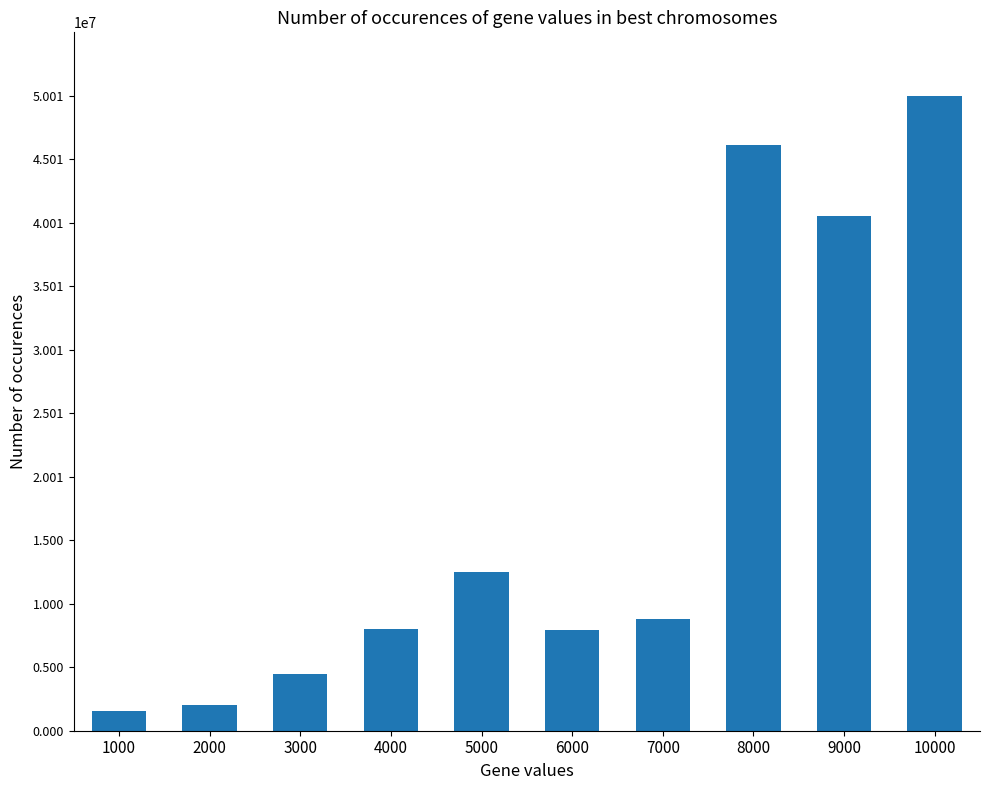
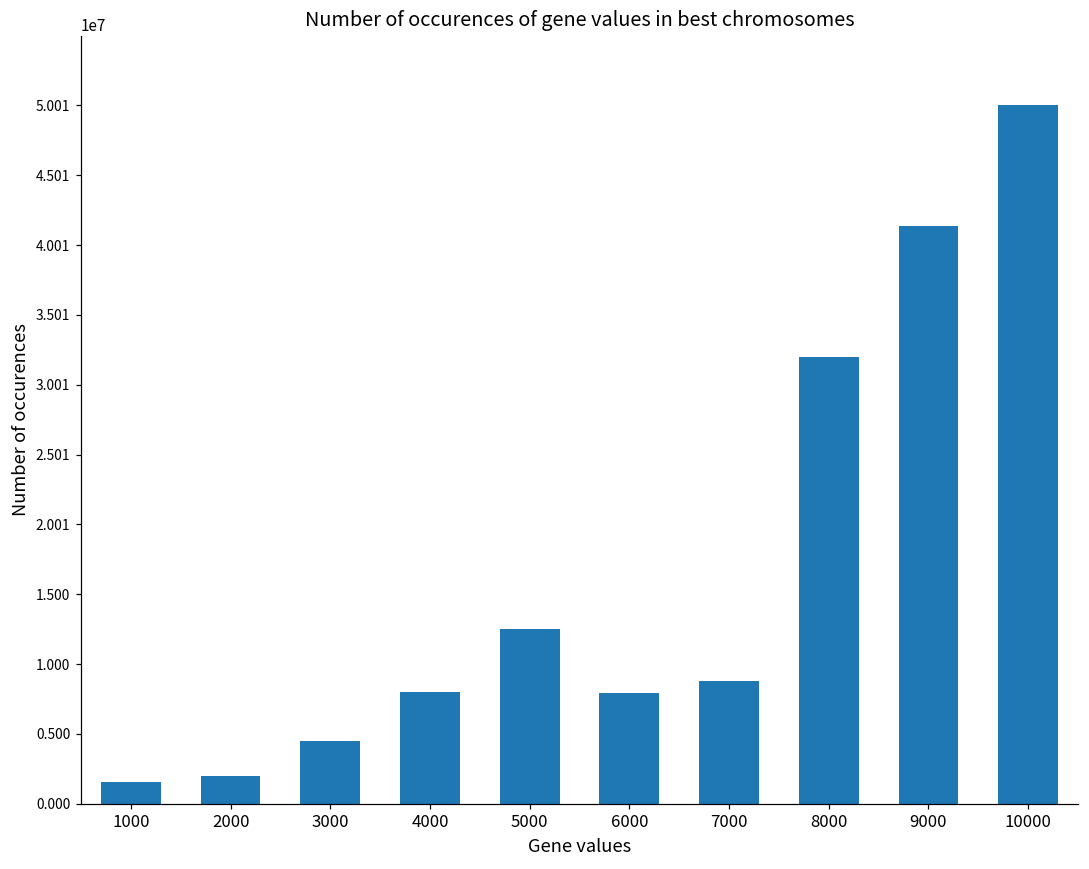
  {
    "1000": 1500000,
    "2000": 2000000,
    "3000": 4500000,
    "4000": 8000000,
    "5000": 12500000,
    "6000": 7900000,
    "7000": 8800000,
-   "8000": 46200000,
-   "9000": 40500000,
+   "8000": 32000000,
+   "9000": 41300000,
    "10000": 50000000
  }
